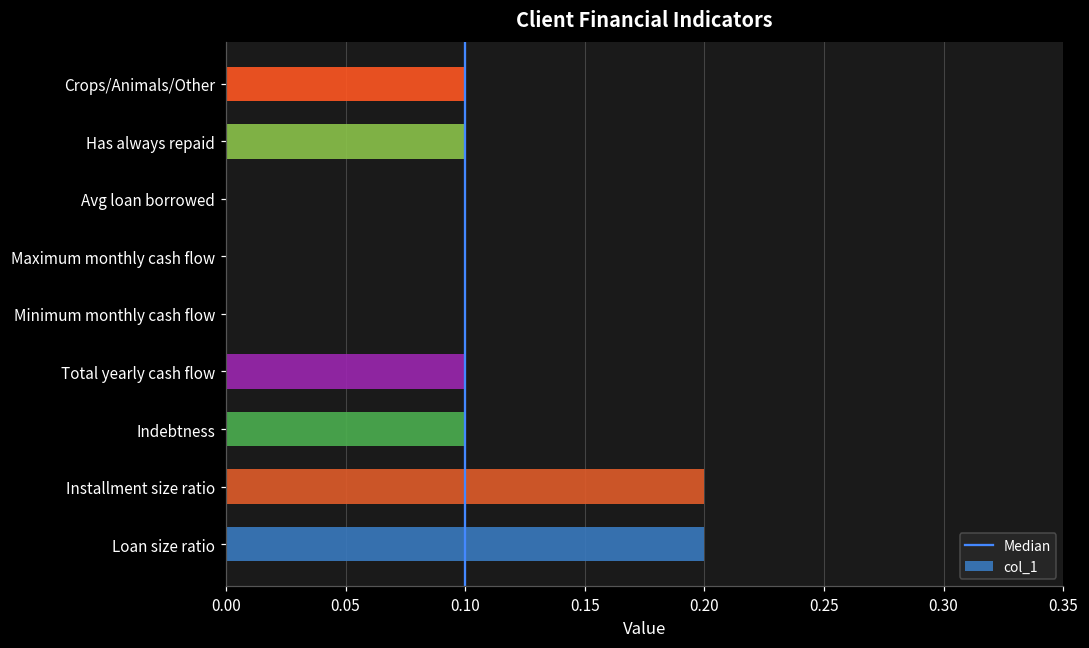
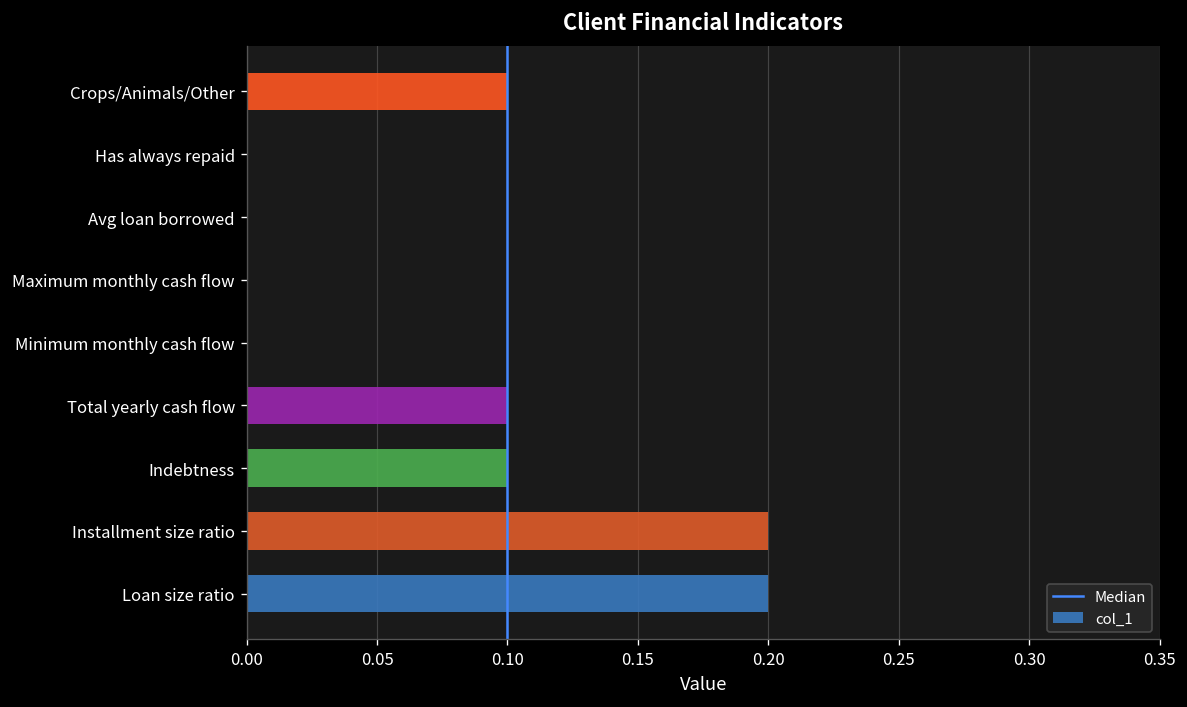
  {
    "Crops/Animals/Other": 0.1,
-   "Has always repaid": 0.1,
+   "Has always repaid": 0.0,
    "Avg loan borrowed": 0.0,
    "Maximum monthly cash flow": 0.0,
    "Minimum monthly cash flow": 0.0,
    "Total yearly cash flow": 0.1,
    "Indebtness": 0.1,
    "Installment size ratio": 0.2,
    "Loan size ratio": 0.2
  }
